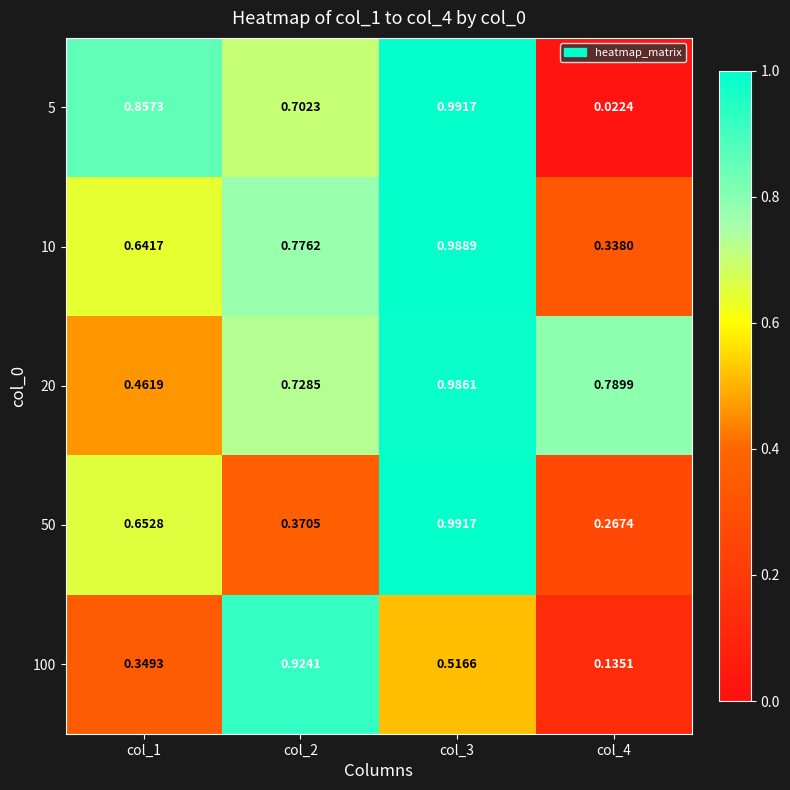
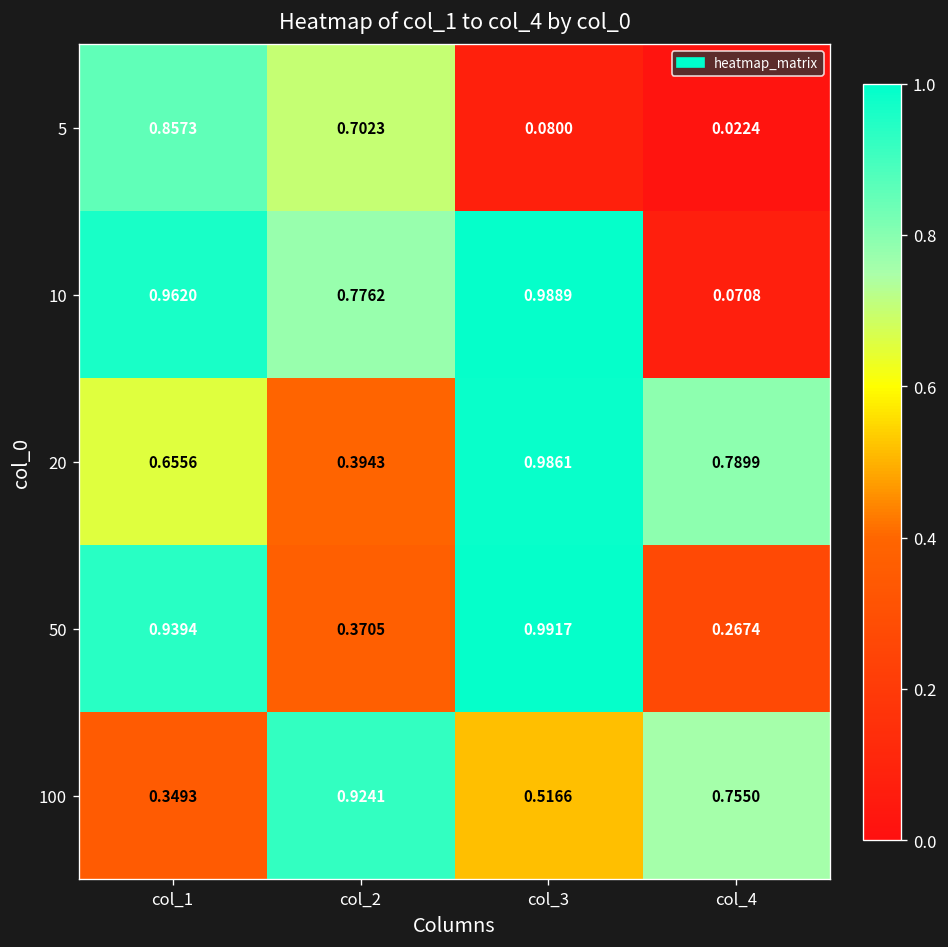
  {
    "5": {
      "col_1": 0.8573,
      "col_2": 0.7023,
-     "col_3": 0.9917,
+     "col_3": 0.0800,
      "col_4": 0.0224
    },
    "10": {
-     "col_1": 0.6417,
+     "col_1": 0.9620,
      "col_2": 0.7762,
      "col_3": 0.9889,
-     "col_4": 0.3380
+     "col_4": 0.0708
    },
    "20": {
-     "col_1": 0.4619,
-     "col_2": 0.7285,
+     "col_1": 0.6556,
+     "col_2": 0.3943,
      "col_3": 0.9861,
      "col_4": 0.7899
    },
    "50": {
-     "col_1": 0.6528,
+     "col_1": 0.9394,
      "col_2": 0.3705,
      "col_3": 0.9917,
      "col_4": 0.2674
    },
    "100": {
      "col_1": 0.3493,
      "col_2": 0.9241,
      "col_3": 0.5166,
-     "col_4": 0.1351
+     "col_4": 0.7550
    }
  }
